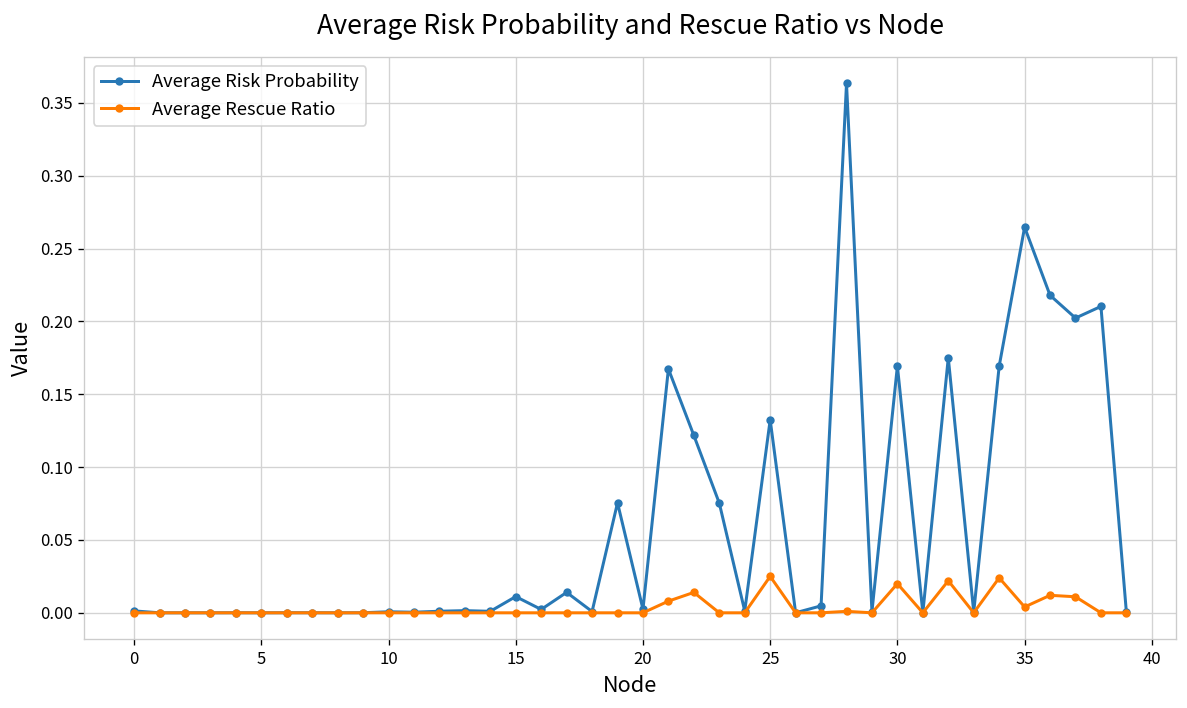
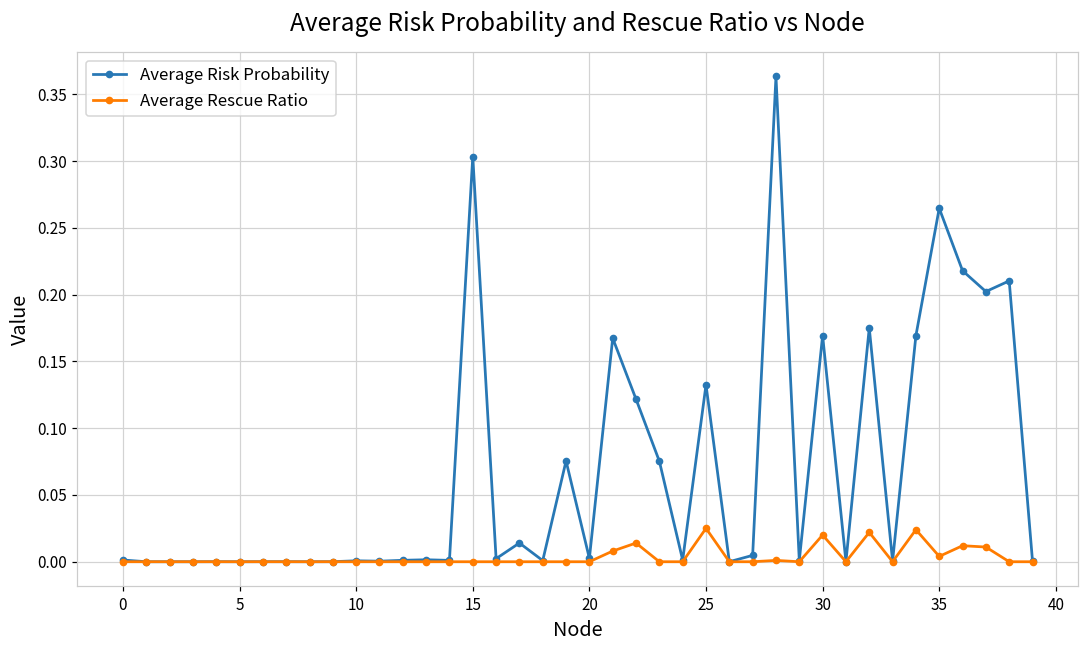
  {
    "Average Risk Probability": {
-     "15": 0.011,
+     "15": 0.303,
      "20": 0.002,
      "25": 0.132,
      "30": 0.169,
      "35": 0.265
    },
    "Average Rescue Ratio": {
      "15": 0.000,
      "20": 0.000,
      "25": 0.025,
      "30": 0.020,
      "35": 0.004
    }
  }
